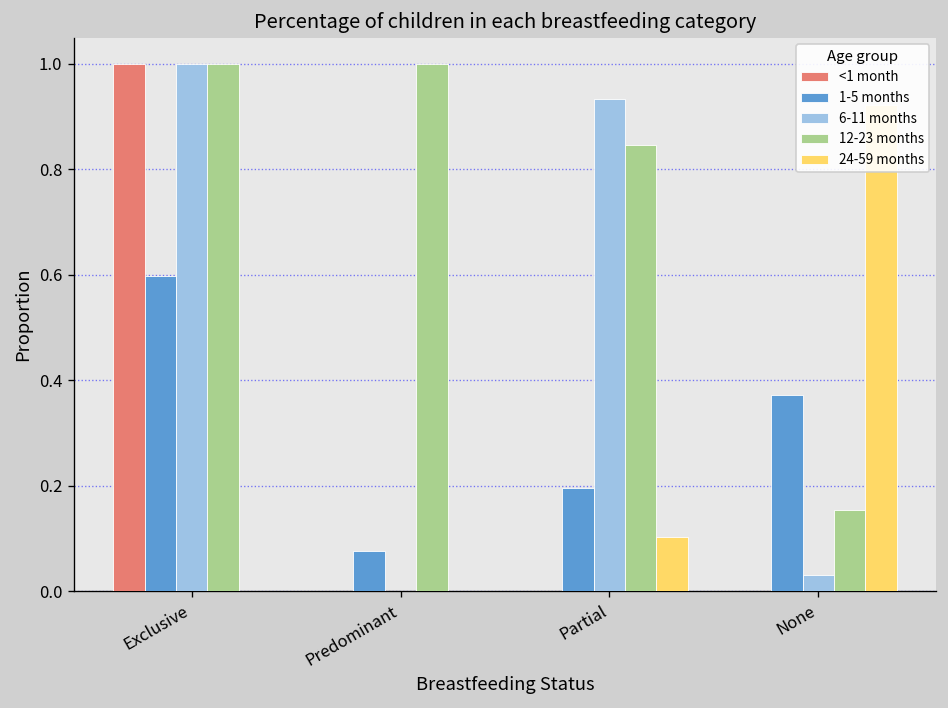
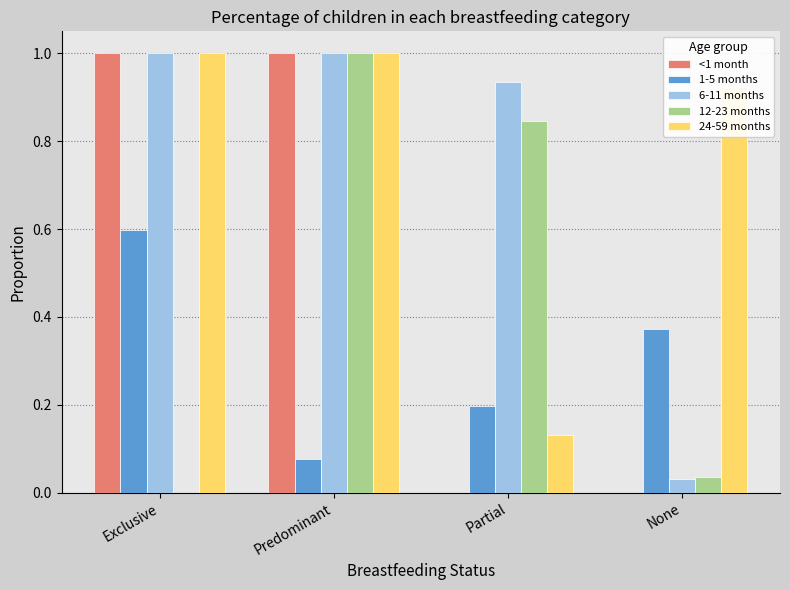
  {
    "<1 month": {
      "Exclusive": 1,
-     "Predominant": 0,
+     "Predominant": 1,
      "Partial": 0,
      "None": 0
    },
    "1-5 months": {
      "Exclusive": 0.60,
      "Predominant": 0.08,
      "Partial": 0.20,
      "None": 0.37
    },
    "6-11 months": {
      "Exclusive": 1,
-     "Predominant": 0,
+     "Predominant": 1,
      "Partial": 0.93,
      "None": 0.03
    },
    "12-23 months": {
-     "Exclusive": 1,
+     "Exclusive": 0,
      "Predominant": 1.00,
      "Partial": 0.85,
-     "None": 0.15
+     "None": 0.04
    },
    "24-59 months": {
-     "Exclusive": 0,
-     "Predominant": 0,
-     "Partial": 0.10
+     "Exclusive": 1,
+     "Predominant": 1,
+     "Partial": 0.13
    }
  }
